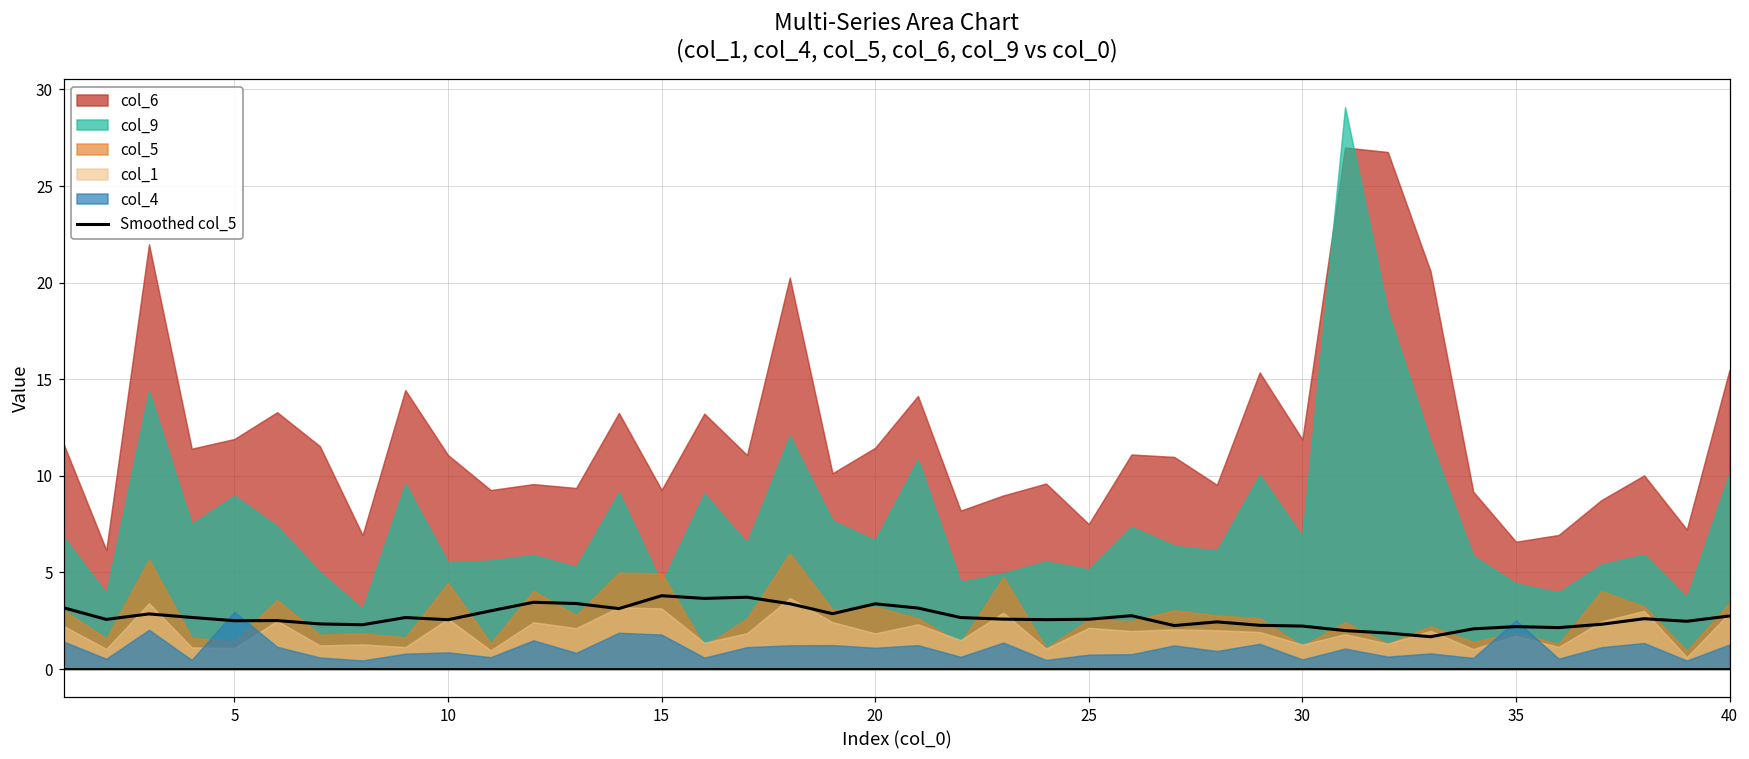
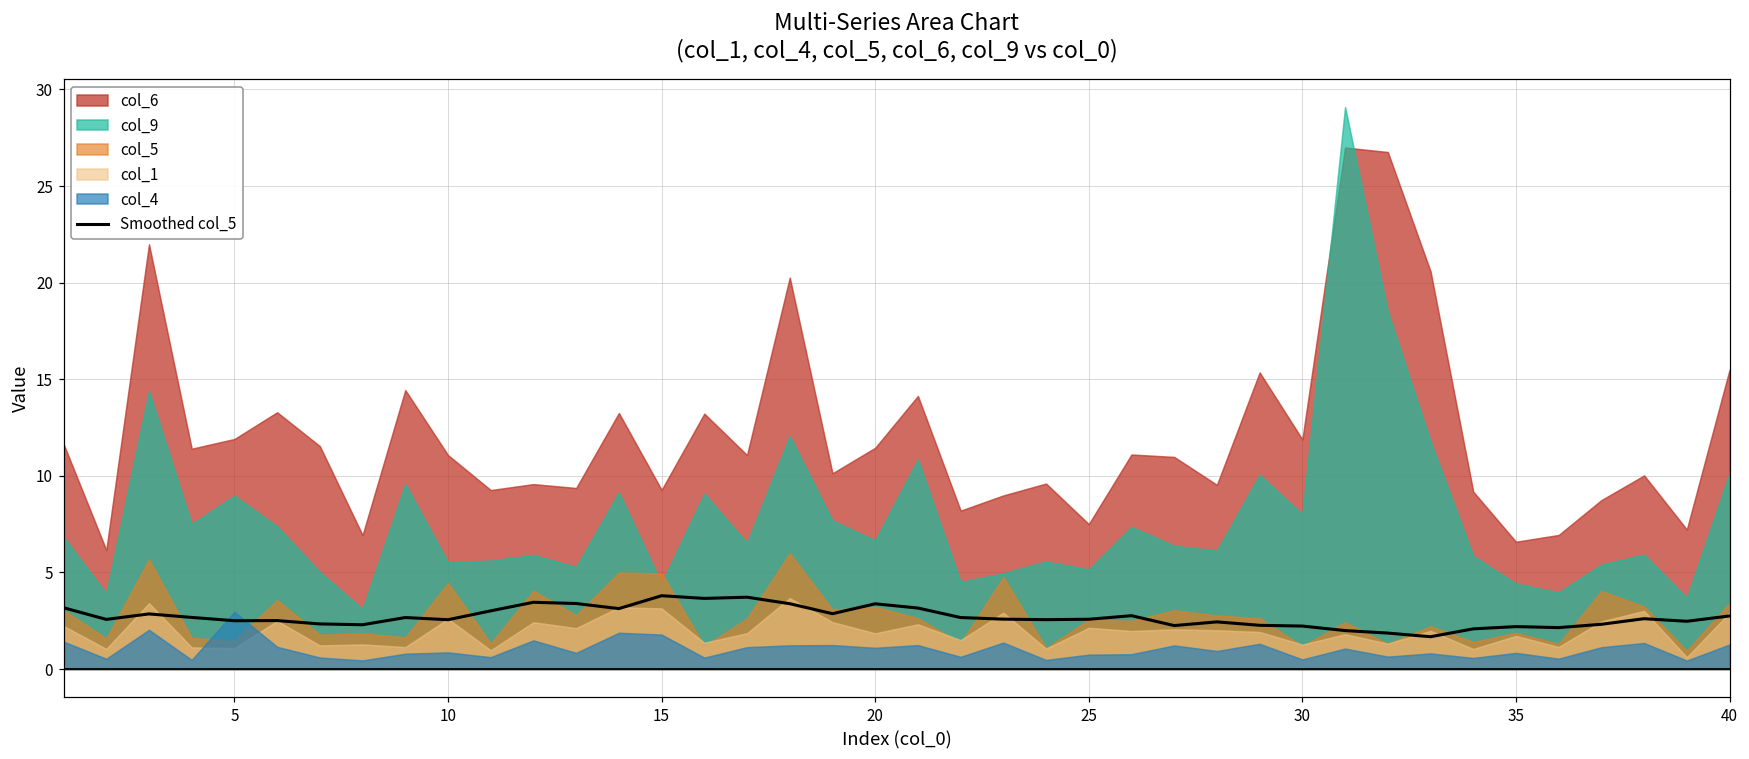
  {
    "Smoothed col_5": {
      "5": 2.5,
      "15": 3.8,
      "20": 3.4,
      "30": 2.2,
      "35": 2.2,
      "40": 2.7
    },
    "col_6": {
      "5": 11.9,
      "10": 11.1,
      "15": 9.3,
      "20": 11.5,
      "25": 7.5,
      "30": 11.9,
      "35": 6.6,
      "40": 15.5
    },
    "col_9": {
      "5": 9.0,
      "10": 5.5,
      "15": 4.4,
      "20": 6.7,
      "25": 5.1,
-     "30": 6.8,
+     "30": 8.0,
      "35": 4.4,
      "40": 10.1
    },
    "col_5": {
      "5": 1.4,
      "10": 4.5,
      "15": 5.0,
      "20": 3.2,
      "35": 1.9,
      "40": 3.4
    },
    "col_1": {
      "5": 1.1,
      "15": 3.1,
      "20": 1.8,
      "25": 2.1,
      "35": 1.7,
      "40": 2.9
    },
    "col_4": {
      "5": 3.0,
      "10": 0.9,
      "15": 1.8,
      "20": 1.1,
      "25": 0.7,
      "30": 0.5,
-     "35": 2.5,
+     "35": 0.8,
      "40": 1.3
    }
  }
